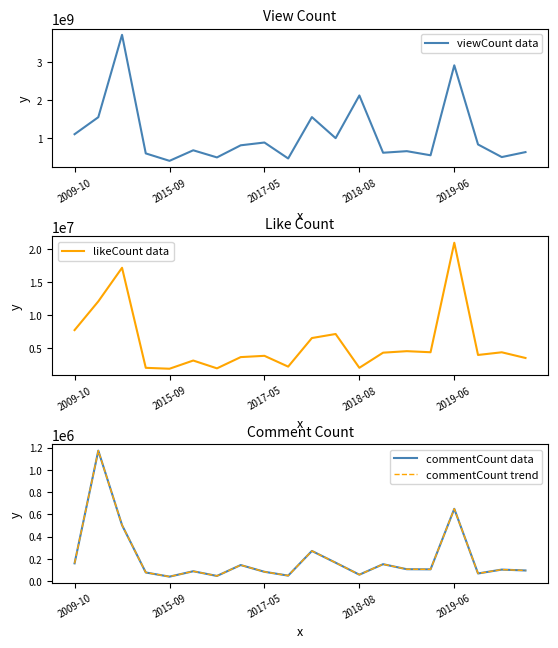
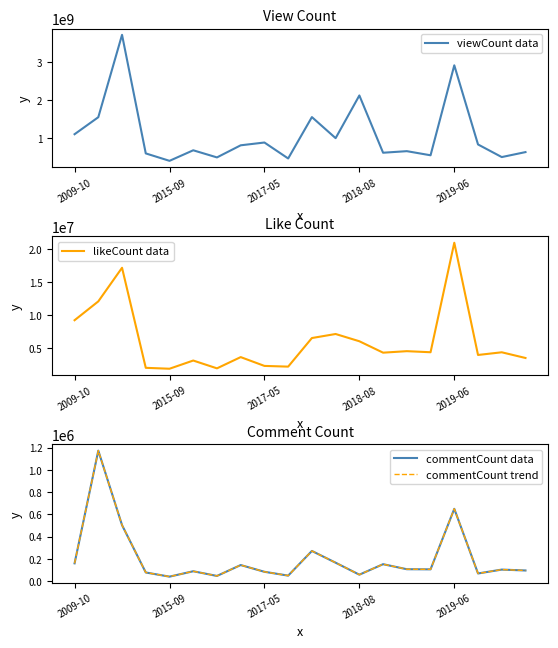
  {
    "View Count": {
      "2009-10": 1100000000,
      "2015-09": 400000000,
      "2017-05": 900000000,
      "2018-08": 2100000000,
      "2019-06": 2900000000
    },
    "Like Count": {
-     "2009-10": 8000000,
+     "2009-10": 9000000,
      "2015-09": 2000000,
-     "2017-05": 4000000,
-     "2018-08": 2000000,
+     "2017-05": 2000000,
+     "2018-08": 6000000,
      "2019-06": 21000000
    },
    "Comment Count": {
      "2009-10": 160000,
      "2015-09": 40000,
      "2017-05": 80000,
      "2018-08": 60000,
      "2019-06": 650000
    }
  }
